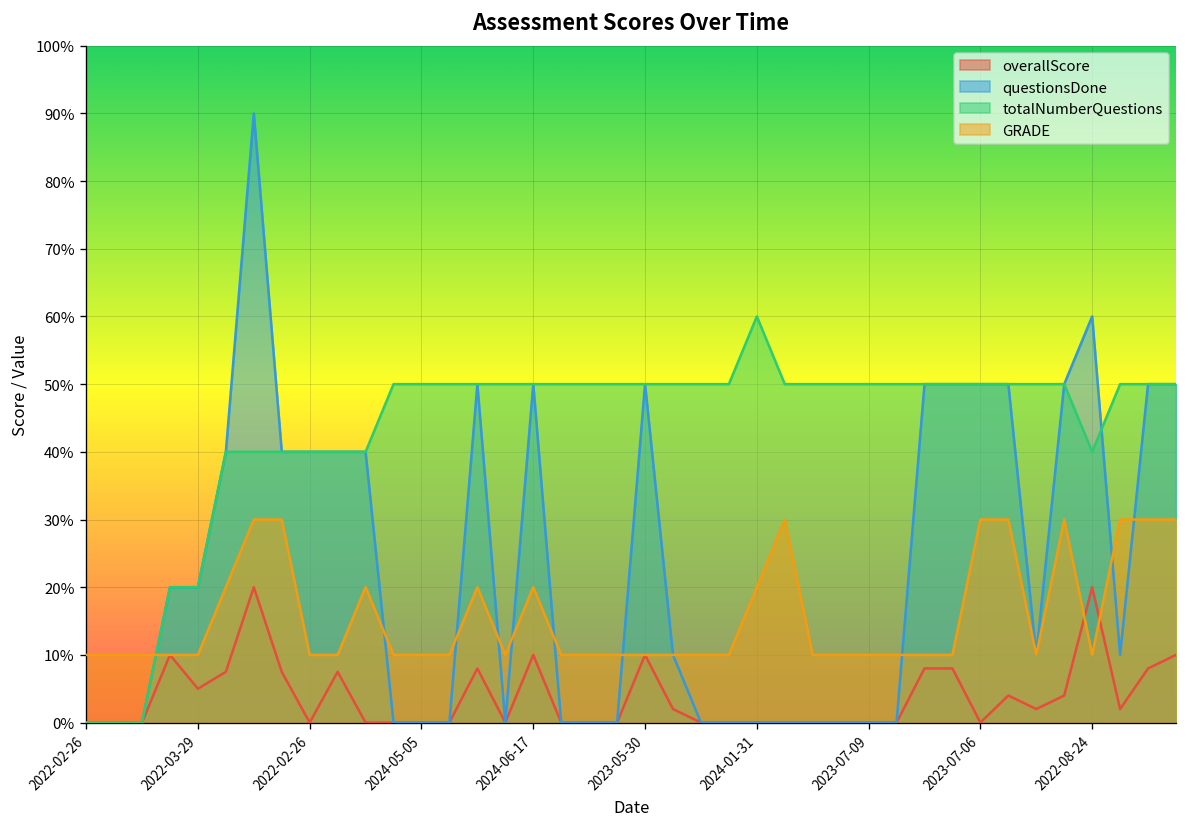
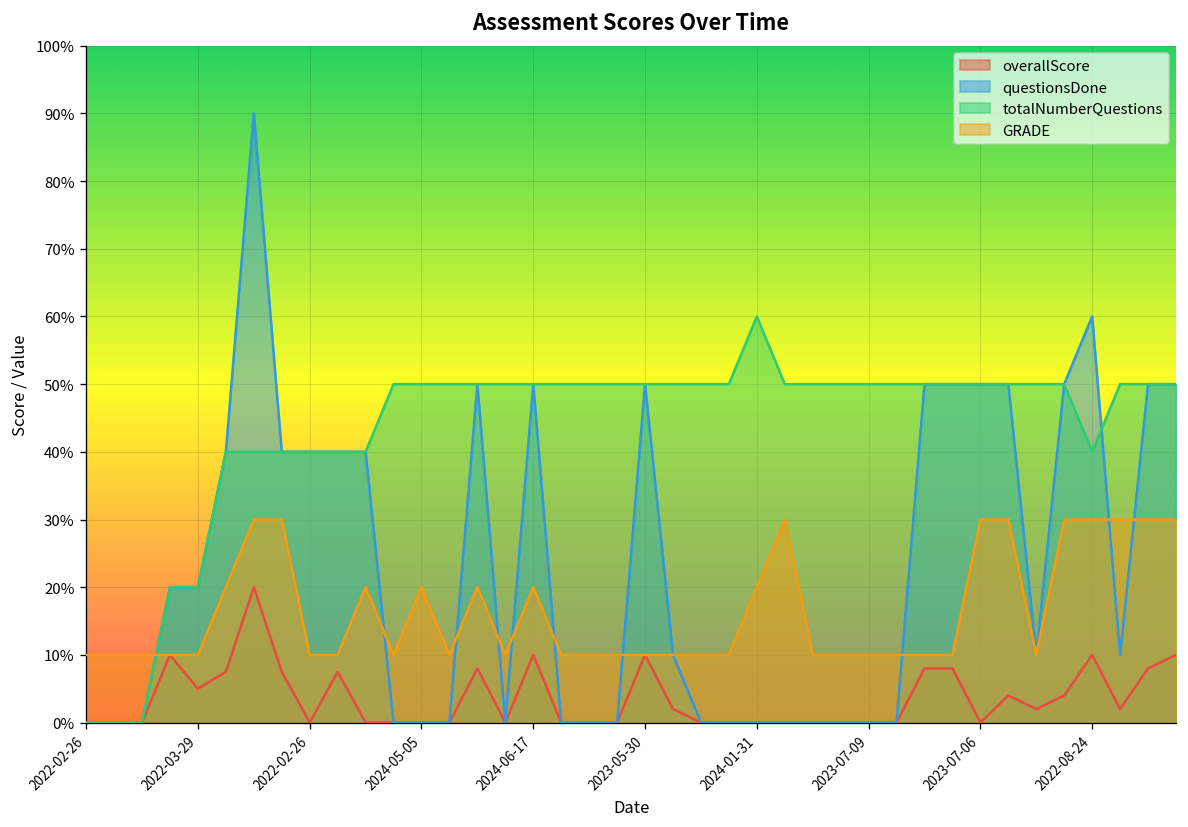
  {
    "overallScore": {
      "2024-06-17": "10%",
-     "2022-08-24": "20%"
+     "2022-08-24": "10%"
    },
    "questionsDone": {
      "2022-08-24": "60%"
    },
    "totalNumberQuestions": {
      "2024-05-05": "50%",
      "2024-01-31": "60%",
      "2022-08-24": "40%"
    },
    "GRADE": {
-     "2024-05-05": "10%",
+     "2024-05-05": "20%",
      "2024-06-17": "20%",
      "2024-01-31": "20%",
-     "2022-08-24": "10%"
+     "2022-08-24": "30%"
    }
  }
